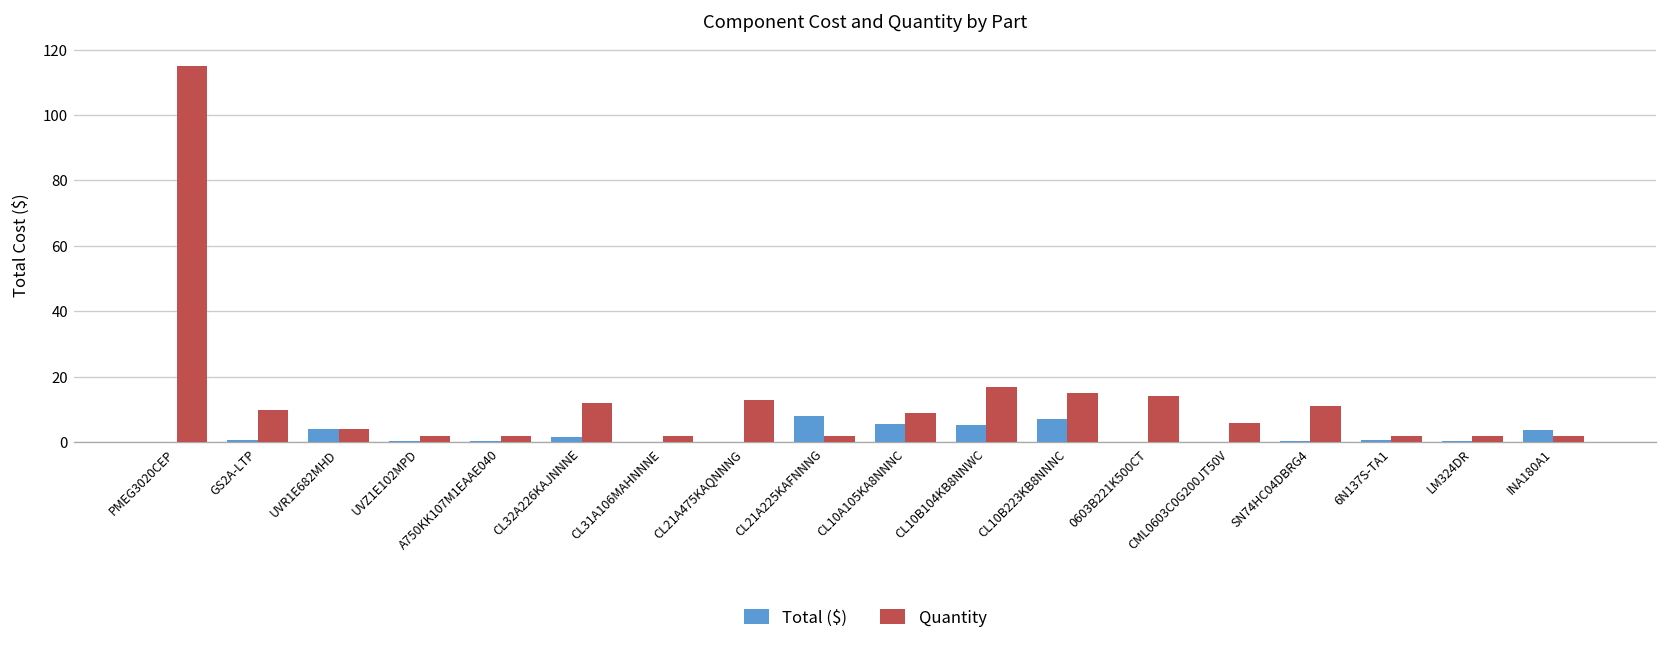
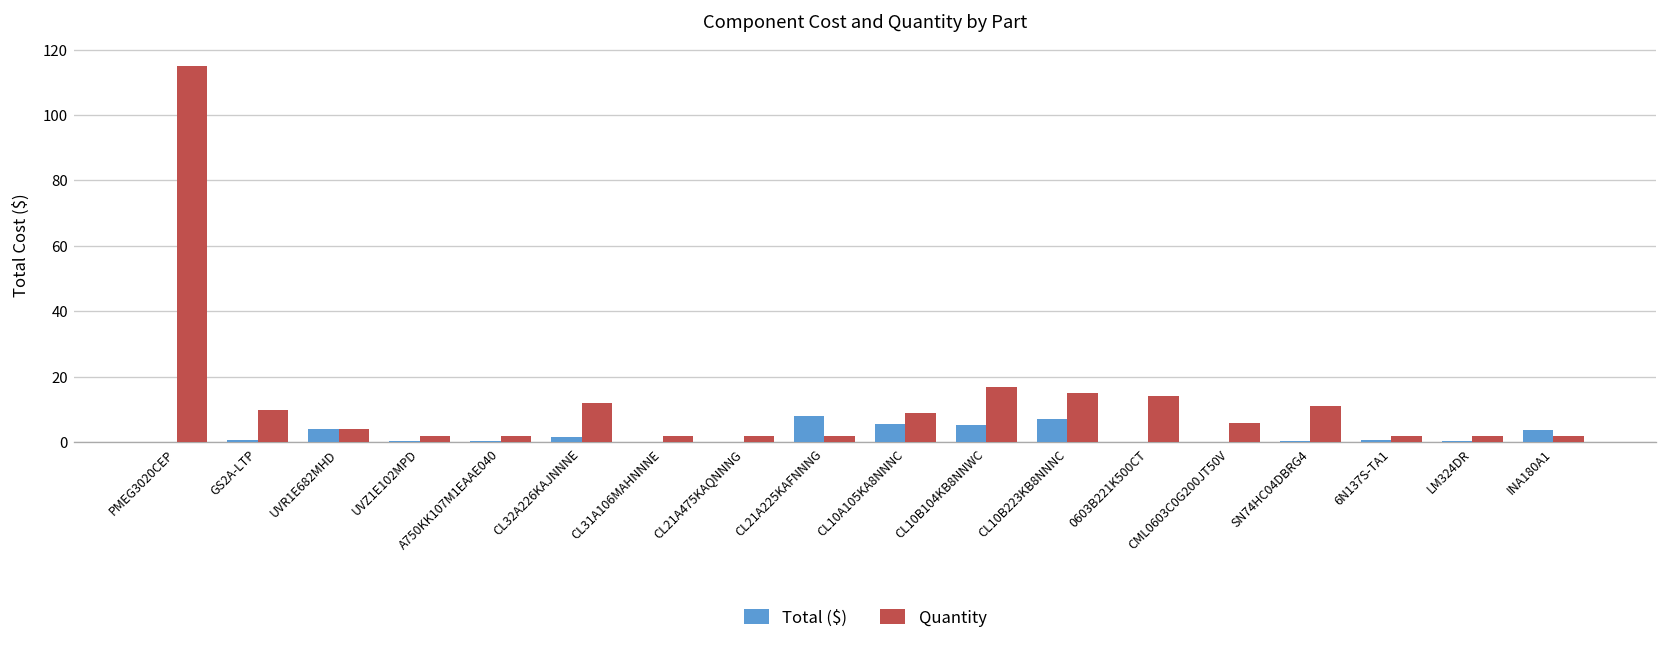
  {
    "Total ($)": {
      "UVR1E682MHD": 4,
      "CL32A226KAJNNNE": 2,
      "CL21A225KAFNNNG": 8,
      "CL10A105KA8NNNC": 6,
      "CL10B104KB8NNWC": 5,
      "CL10B223KB8NNNC": 7,
      "INA180A1": 4
    },
    "Quantity": {
      "PMEG3020CEP": 115,
      "GS2A-LTP": 10,
      "UVR1E682MHD": 4,
      "UVZ1E102MPD": 2,
      "A750KK107M1EAAE040": 2,
      "CL32A226KAJNNNE": 12,
      "CL31A106MAHNNNE": 2,
-     "CL21A475KAQNNNG": 13,
+     "CL21A475KAQNNNG": 2,
      "CL21A225KAFNNNG": 2,
      "CL10A105KA8NNNC": 9,
      "CL10B104KB8NNWC": 17,
      "CL10B223KB8NNNC": 15,
      "0603B221K500CT": 14,
      "CML0603C0G200JT50V": 6,
      "SN74HC04DBRG4": 11,
      "6N137S-TA1": 2,
      "LM324DR": 2,
      "INA180A1": 2
    }
  }
